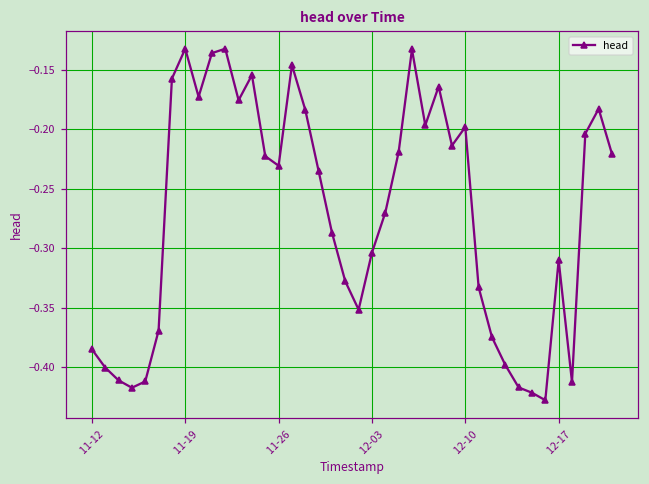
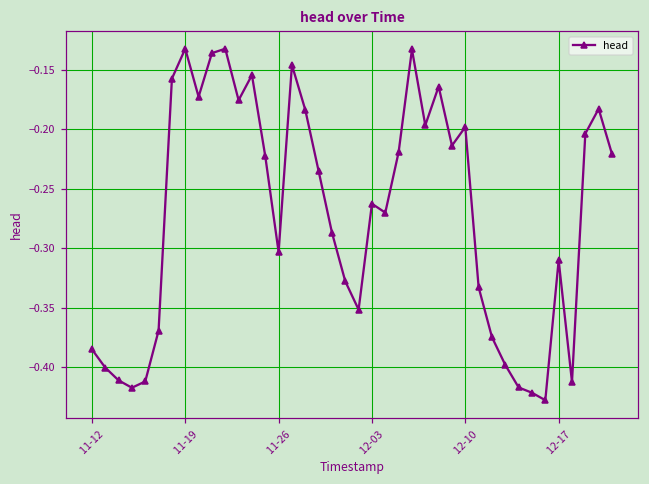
  {
    "11-12": -0.385,
    "11-19": -0.133,
-   "11-26": -0.231,
-   "12-03": -0.304,
+   "11-26": -0.303,
+   "12-03": -0.263,
    "12-10": -0.198,
    "12-17": -0.310
  }
